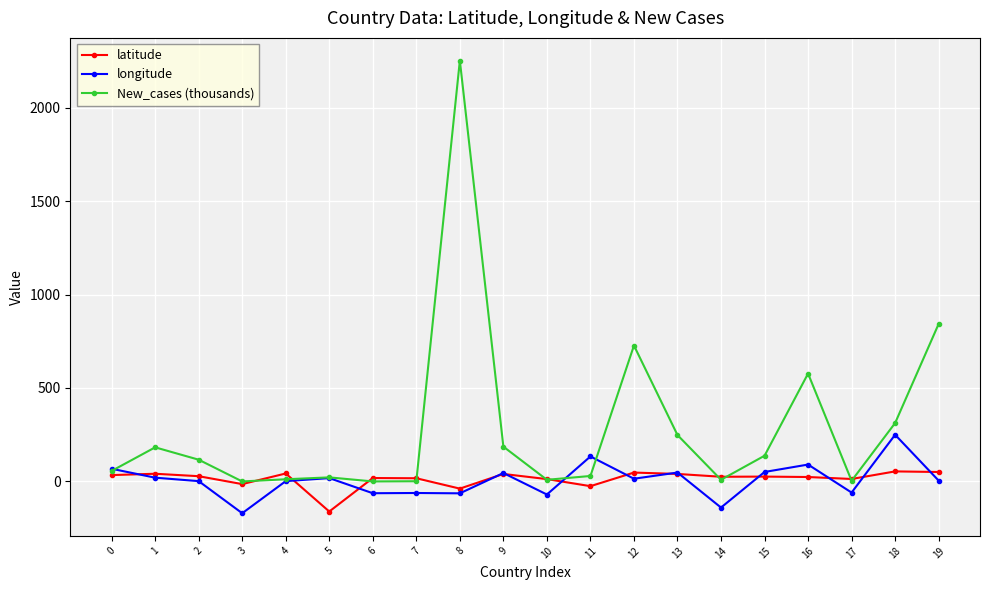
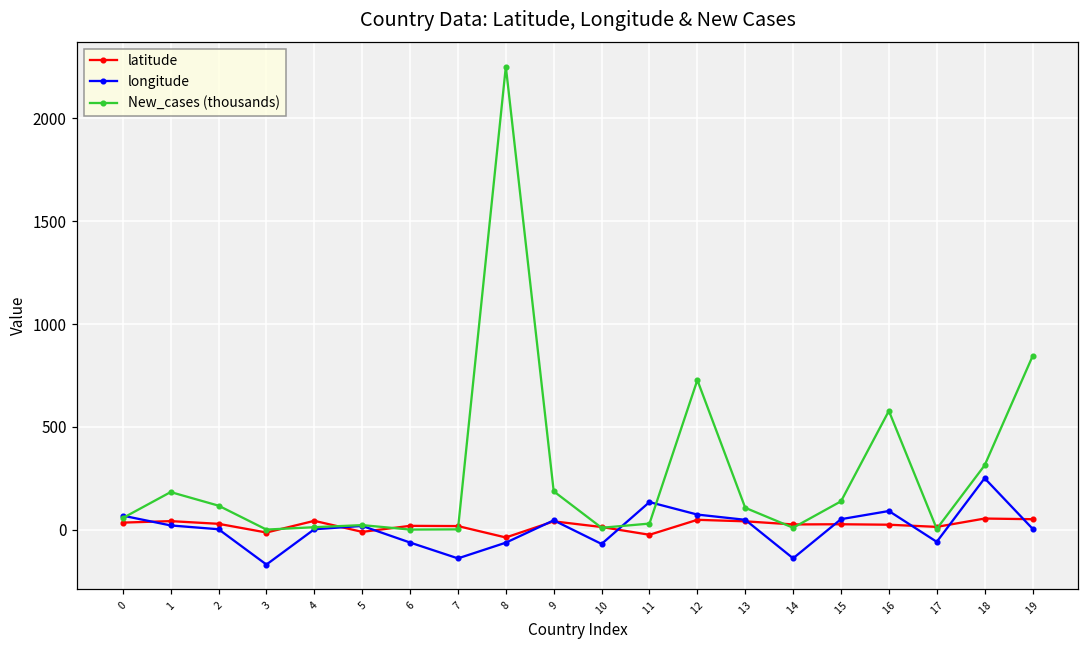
  {
    "latitude": {
      "0": 30,
      "1": 40,
      "2": 30,
      "3": -10,
      "4": 40,
-     "5": -160,
+     "5": -10,
      "6": 20,
      "7": 20,
      "8": -40,
      "11": -30,
      "12": 50,
      "14": 30,
      "15": 30,
      "16": 20,
      "18": 50,
      "19": 50
    },
    "longitude": {
      "1": 20,
      "2": 0,
      "3": -170,
      "6": -60,
-     "7": -60,
+     "7": -140,
      "8": -60,
      "10": -70,
      "11": 130,
-     "12": 10,
+     "12": 70,
      "14": -140,
      "15": 50,
      "16": 90,
      "17": -60,
      "18": 250,
      "19": 0
    },
    "New_cases (thousands)": {
      "1": 180,
      "2": 120,
      "3": 0,
      "6": 0,
      "7": 0,
      "8": 2250,
      "9": 190,
      "11": 30,
      "12": 730,
-     "13": 250,
+     "13": 110,
      "14": 10,
      "15": 140,
      "16": 580,
      "18": 310,
      "19": 840
    }
  }
